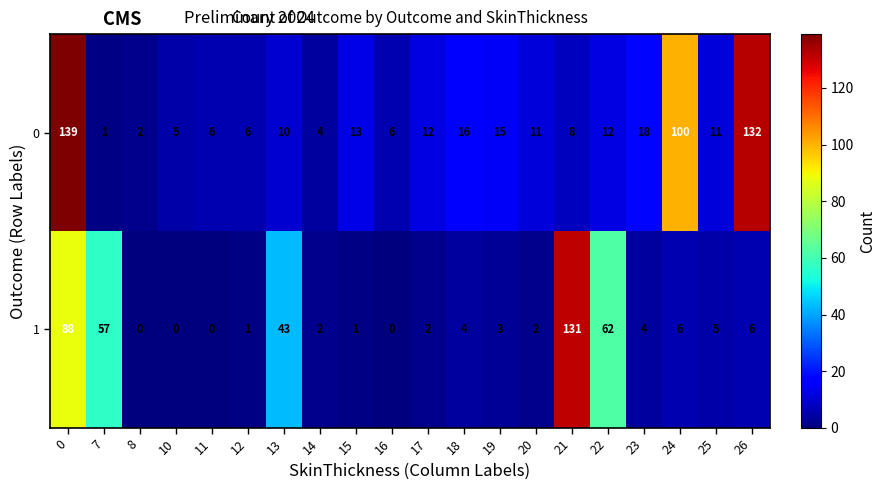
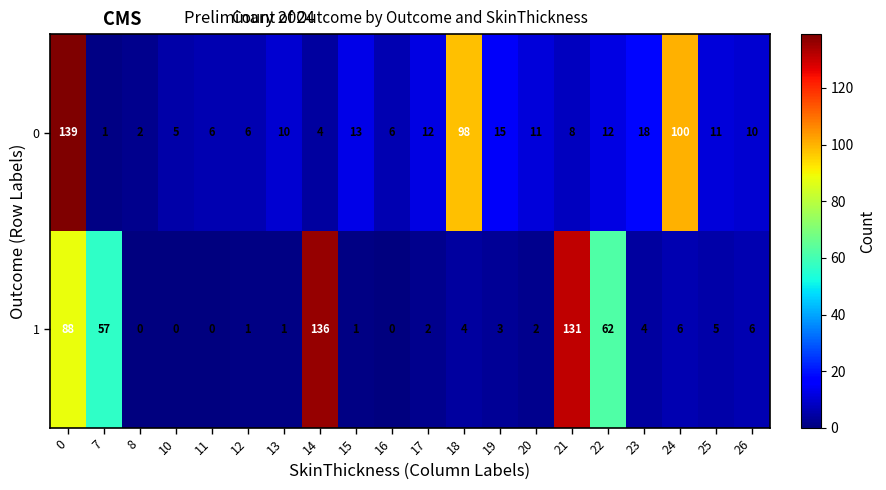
  {
    "0": {
      "0": 139,
      "7": 1,
      "8": 2,
      "10": 5,
      "11": 6,
      "12": 6,
      "13": 10,
      "14": 4,
      "15": 13,
      "16": 6,
      "17": 12,
-     "18": 16,
+     "18": 98,
      "19": 15,
      "20": 11,
      "21": 8,
      "22": 12,
      "23": 18,
      "24": 100,
      "25": 11,
-     "26": 132
+     "26": 10
    },
    "1": {
      "0": 88,
      "7": 57,
      "8": 0,
      "10": 0,
      "11": 0,
      "12": 1,
-     "13": 43,
-     "14": 2,
+     "13": 1,
+     "14": 136,
      "15": 1,
      "16": 0,
      "17": 2,
      "18": 4,
      "19": 3,
      "20": 2,
      "21": 131,
      "22": 62,
      "23": 4,
      "24": 6,
      "25": 5,
      "26": 6
    }
  }
